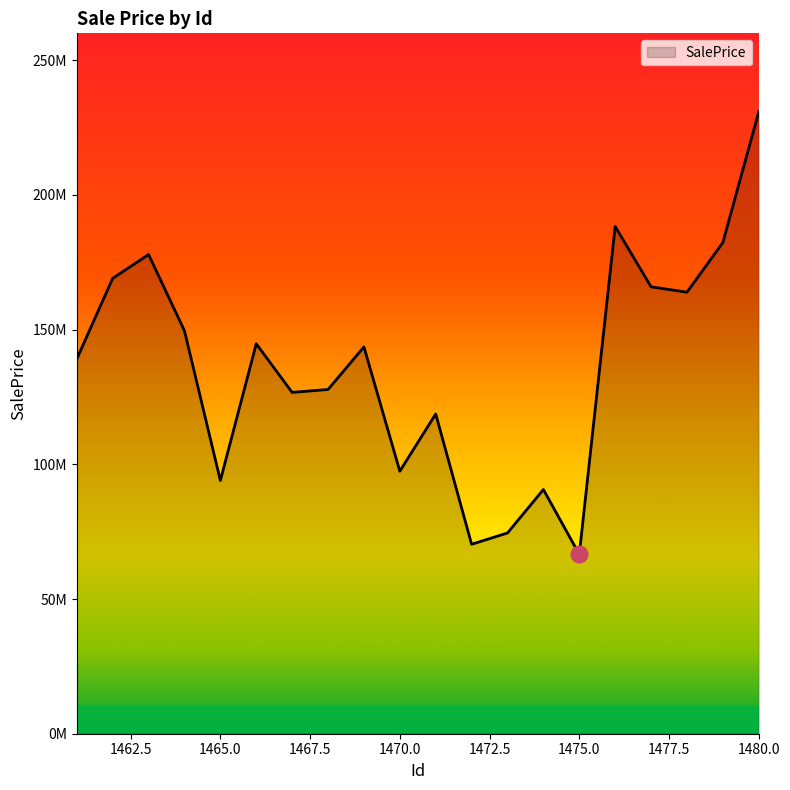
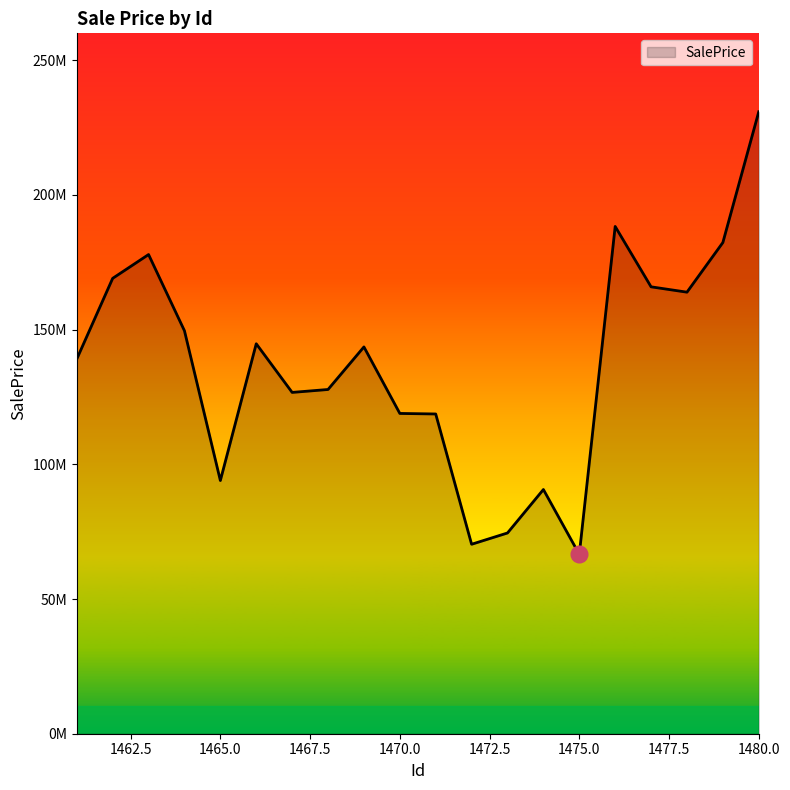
  {
    "SalePrice": {
      "1465.0": 94000000,
-     "1470.0": 97000000,
+     "1470.0": 119000000,
      "1480.0": 231000000
    }
  }
